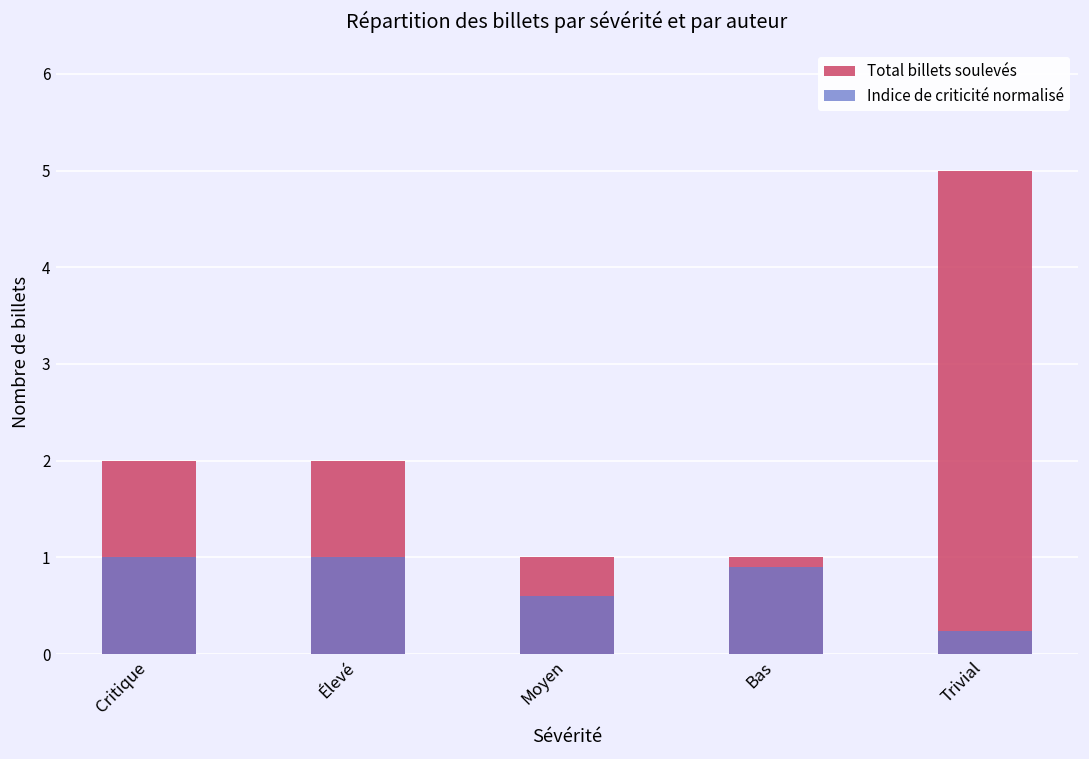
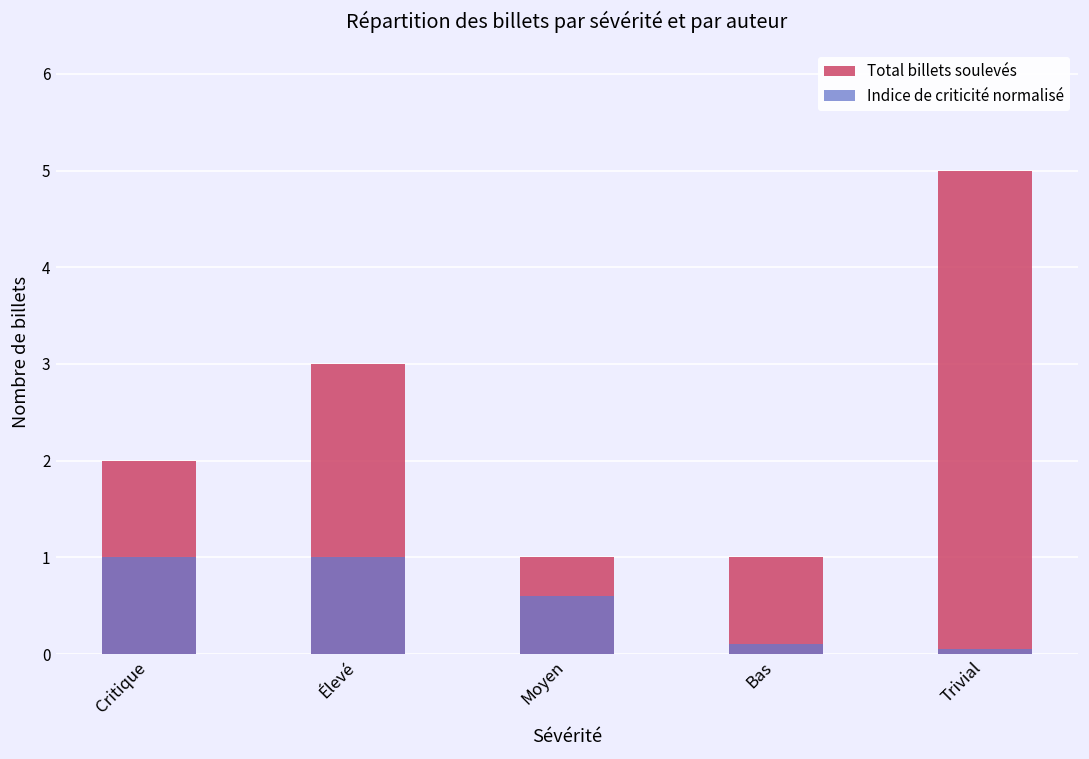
  {
    "Total billets soulevés": {
      "Critique": 2,
-     "Élevé": 2,
+     "Élevé": 3,
      "Moyen": 1,
      "Bas": 1,
      "Trivial": 5
    },
    "Indice de criticité normalisé": {
-     "Bas": 0.9,
-     "Trivial": 0.2
+     "Bas": 0.1,
+     "Trivial": 0.1
    }
  }
